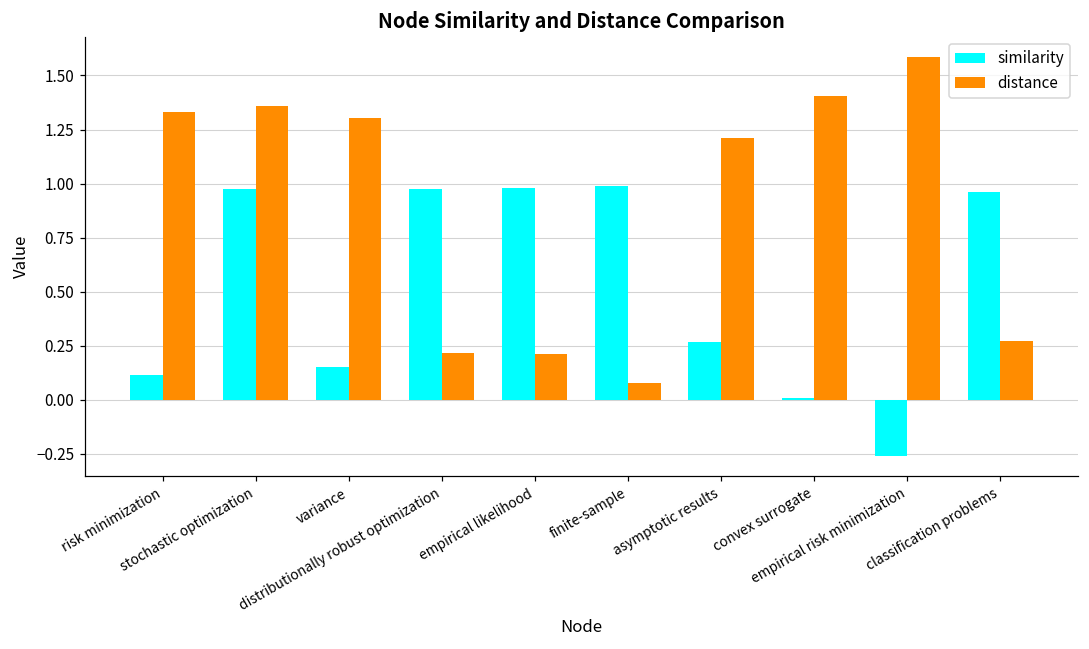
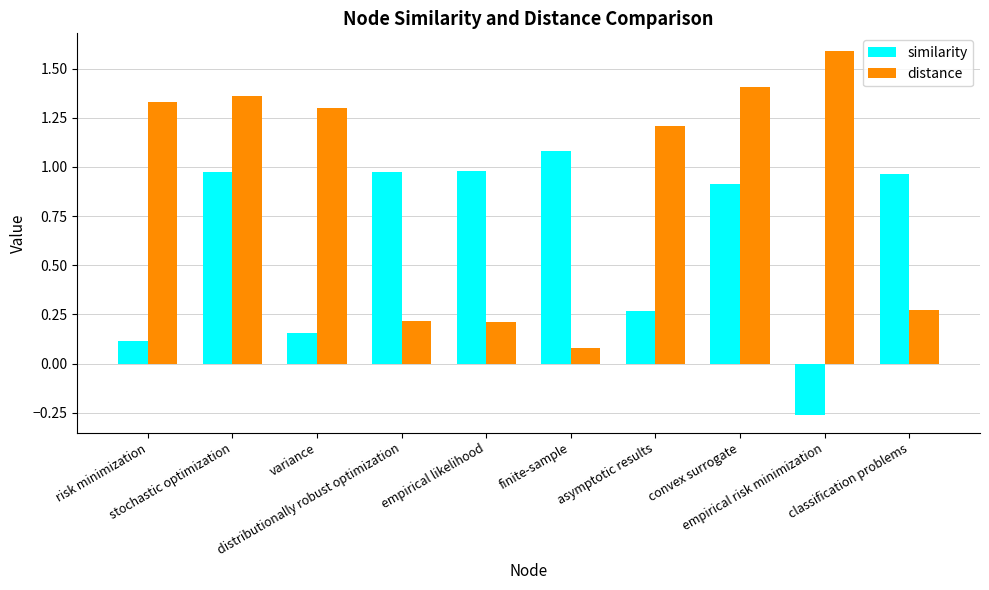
  {
    "similarity": {
      "risk minimization": 0.11,
      "stochastic optimization": 0.97,
      "variance": 0.15,
      "distributionally robust optimization": 0.98,
      "empirical likelihood": 0.98,
-     "finite-sample": 0.99,
+     "finite-sample": 1.08,
      "asymptotic results": 0.27,
-     "convex surrogate": 0.01,
+     "convex surrogate": 0.91,
      "empirical risk minimization": -0.26,
      "classification problems": 0.96
    },
    "distance": {
      "risk minimization": 1.33,
      "stochastic optimization": 1.36,
      "variance": 1.30,
      "distributionally robust optimization": 0.22,
      "empirical likelihood": 0.21,
      "finite-sample": 0.08,
      "asymptotic results": 1.21,
      "convex surrogate": 1.41,
      "empirical risk minimization": 1.59,
      "classification problems": 0.27
    }
  }
